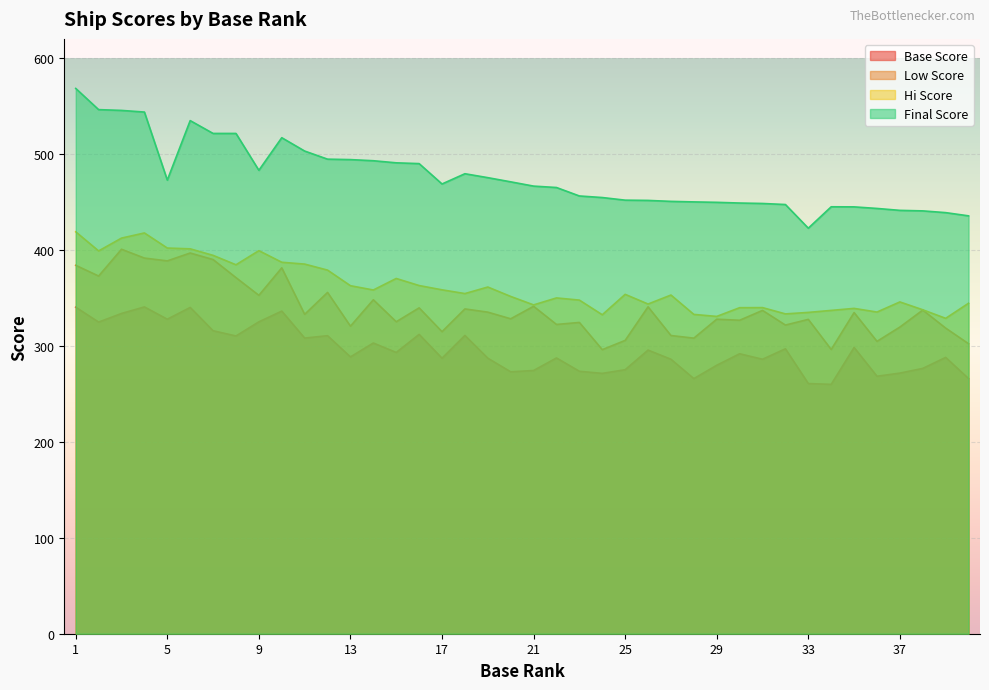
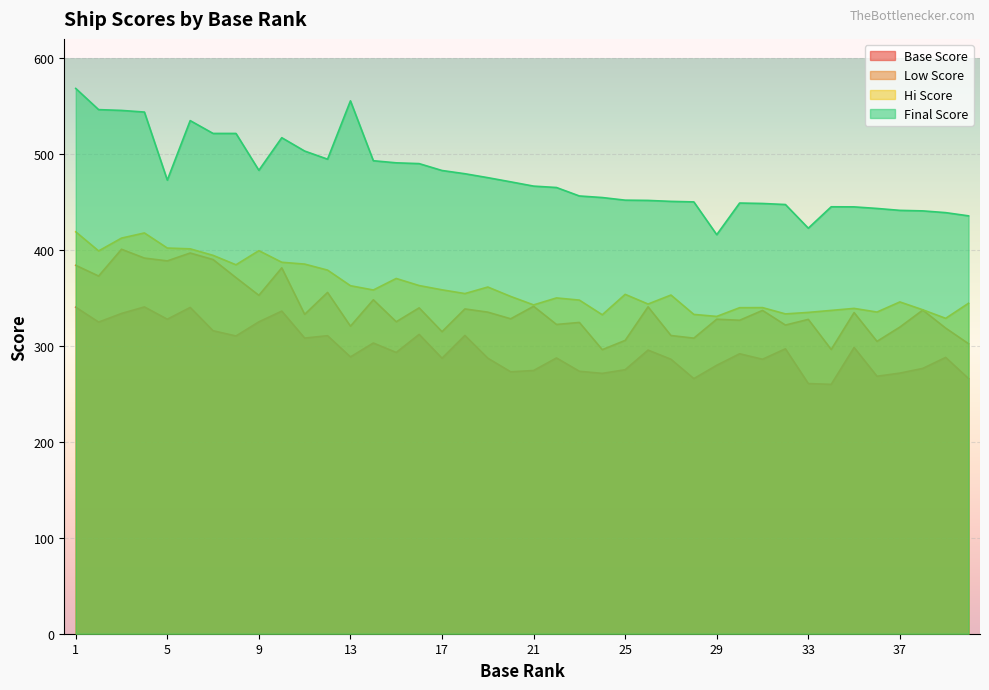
  {
    "Final Score": {
      "1": 570,
      "5": 470,
      "9": 480,
-     "13": 490,
-     "17": 470,
+     "13": 560,
+     "17": 480,
      "21": 470,
      "25": 450,
-     "29": 450,
+     "29": 420,
      "33": 420,
      "37": 440
    }
  }
